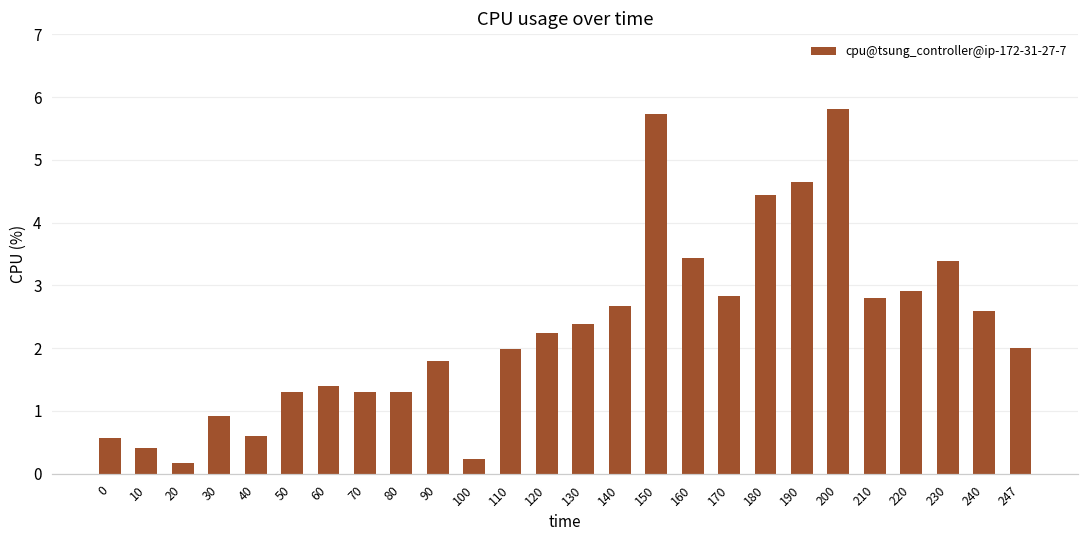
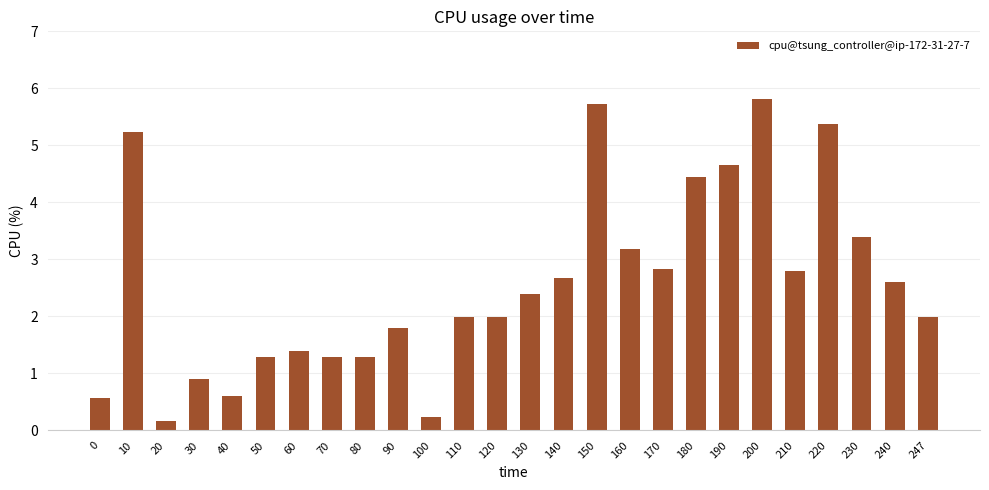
  {
    "0": 0.6,
-   "10": 0.4,
+   "10": 5.2,
    "20": 0.2,
    "30": 0.9,
    "40": 0.6,
    "50": 1.3,
    "60": 1.4,
    "70": 1.3,
    "80": 1.3,
    "90": 1.8,
    "100": 0.2,
    "110": 2.0,
-   "120": 2.2,
+   "120": 2.0,
    "130": 2.4,
    "140": 2.7,
    "150": 5.7,
-   "160": 3.4,
+   "160": 3.2,
    "170": 2.8,
    "180": 4.4,
    "190": 4.7,
    "200": 5.8,
    "210": 2.8,
-   "220": 2.9,
+   "220": 5.4,
    "230": 3.4,
    "240": 2.6,
    "247": 2.0
  }
